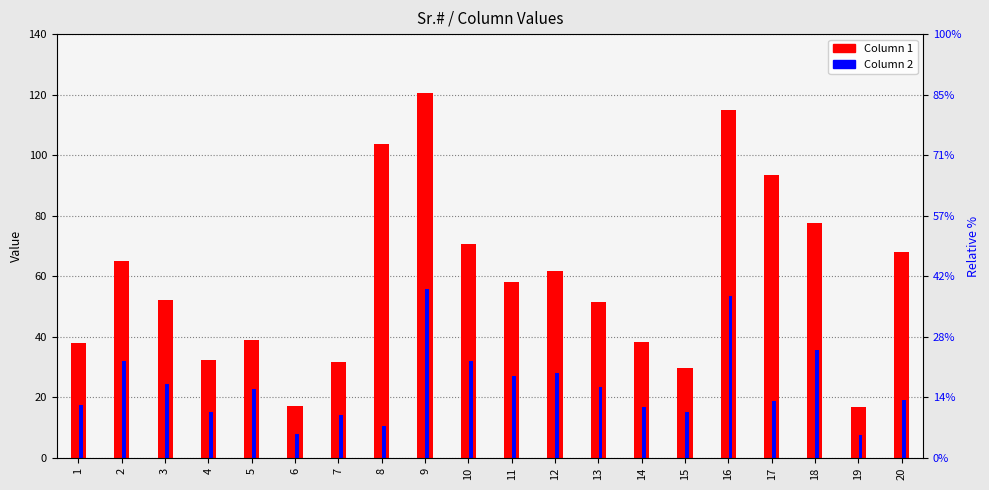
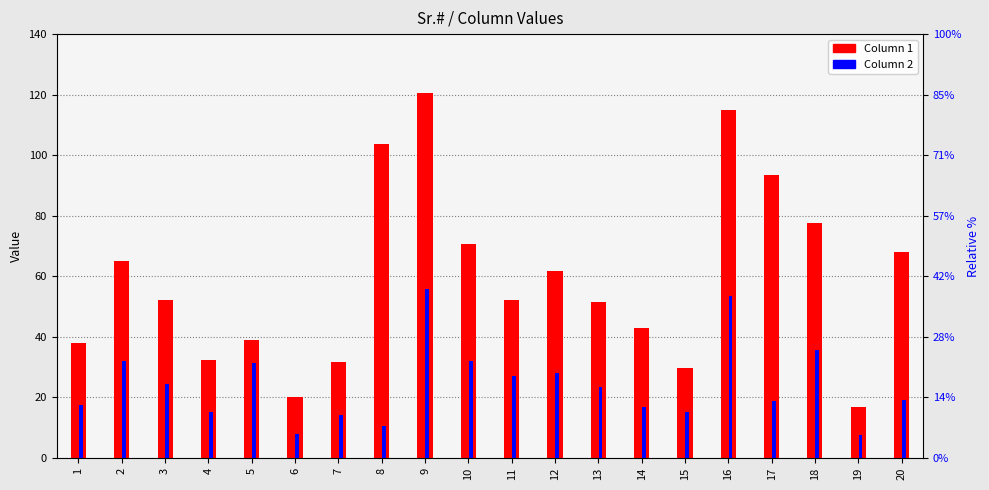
  {
    "Column 1": {
      "1": 38,
      "2": 65,
      "3": 52,
      "4": 32,
      "5": 39,
-     "6": 17,
+     "6": 20,
      "7": 32,
      "8": 104,
      "9": 121,
      "10": 71,
-     "11": 58,
+     "11": 52,
      "12": 62,
      "13": 51,
-     "14": 38,
+     "14": 43,
      "15": 30,
      "16": 115,
      "17": 93,
      "18": 78,
      "19": 17,
      "20": 68
    },
    "Column 2": {
-     "5": 23
+     "5": 32
    }
  }
